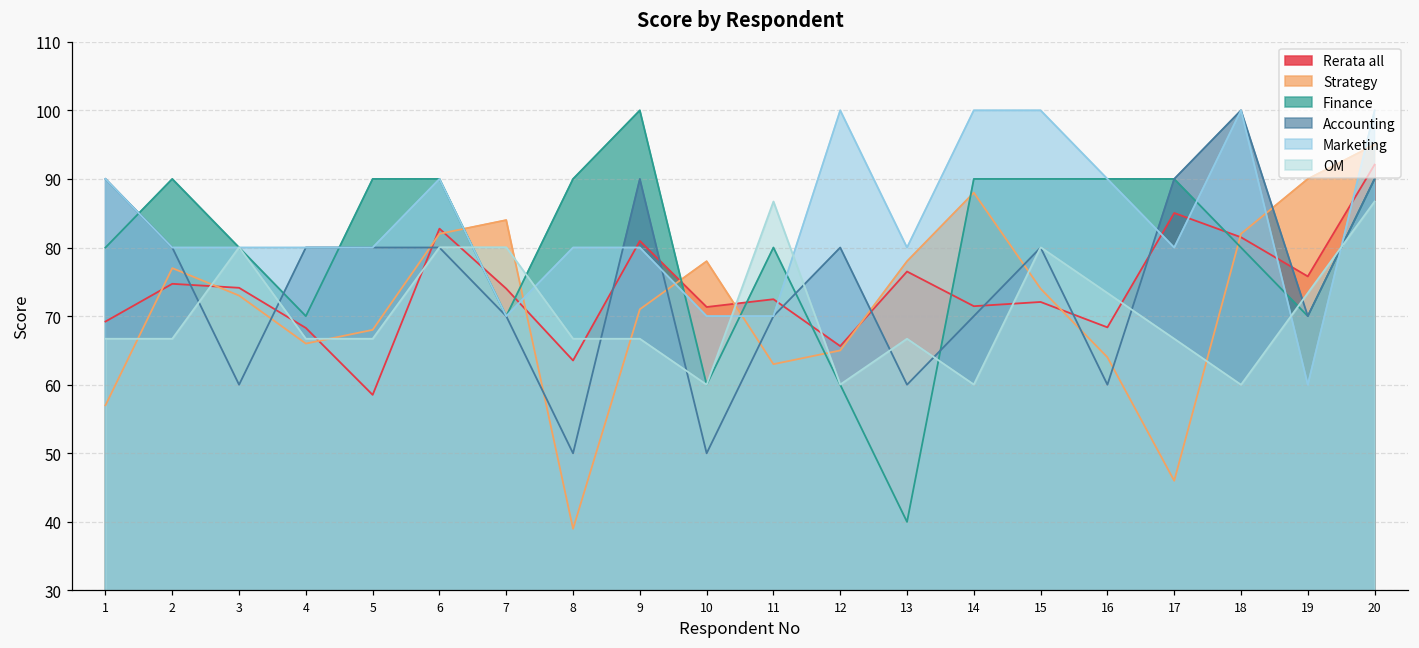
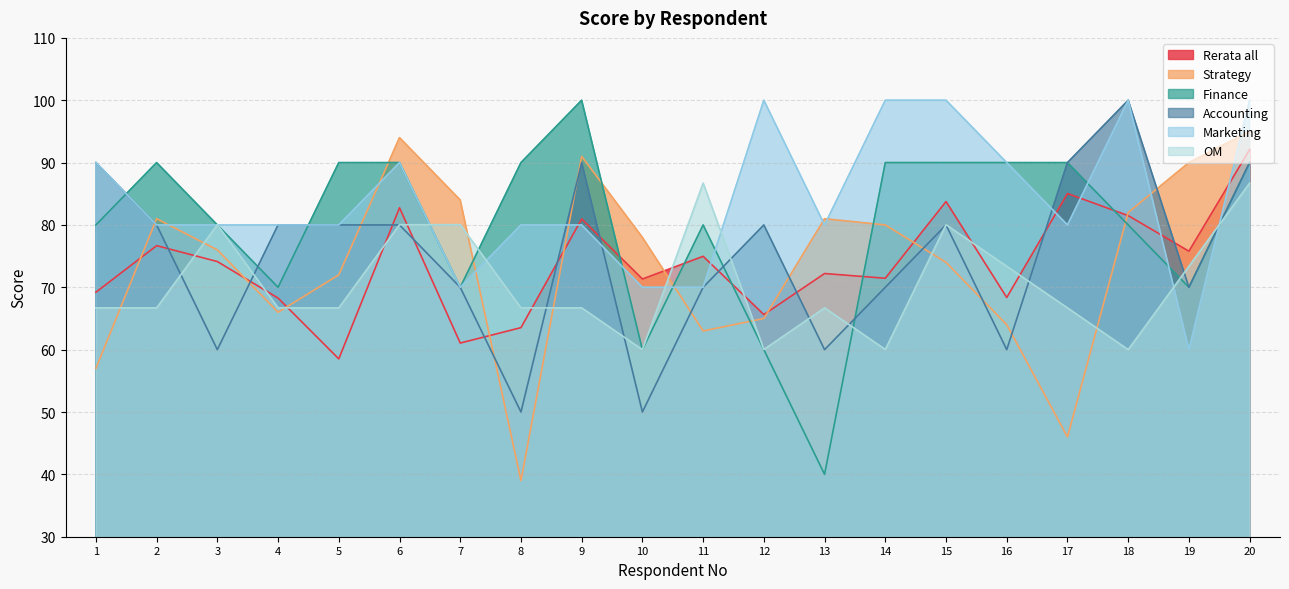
  {
    "Rerata all": {
      "1": 69,
-     "2": 75,
+     "2": 77,
      "3": 74,
      "4": 68,
      "5": 59,
      "6": 83,
-     "7": 74,
+     "7": 61,
      "8": 64,
      "9": 81,
      "10": 71,
-     "11": 72,
+     "11": 75,
      "12": 66,
-     "13": 77,
+     "13": 72,
      "14": 71,
-     "15": 72,
+     "15": 84,
      "16": 68,
      "17": 85,
      "18": 82,
      "19": 76
    },
    "Strategy": {
      "1": 57,
-     "2": 77,
-     "3": 73,
+     "2": 81,
+     "3": 76,
      "4": 66,
-     "5": 68,
-     "6": 82,
+     "5": 72,
+     "6": 94,
      "7": 84,
      "8": 39,
-     "9": 71,
+     "9": 91,
      "10": 78,
      "11": 63,
      "12": 65,
-     "13": 78,
-     "14": 88,
+     "13": 81,
+     "14": 80,
      "15": 74,
      "16": 64,
      "17": 46,
      "18": 82
    }
  }
